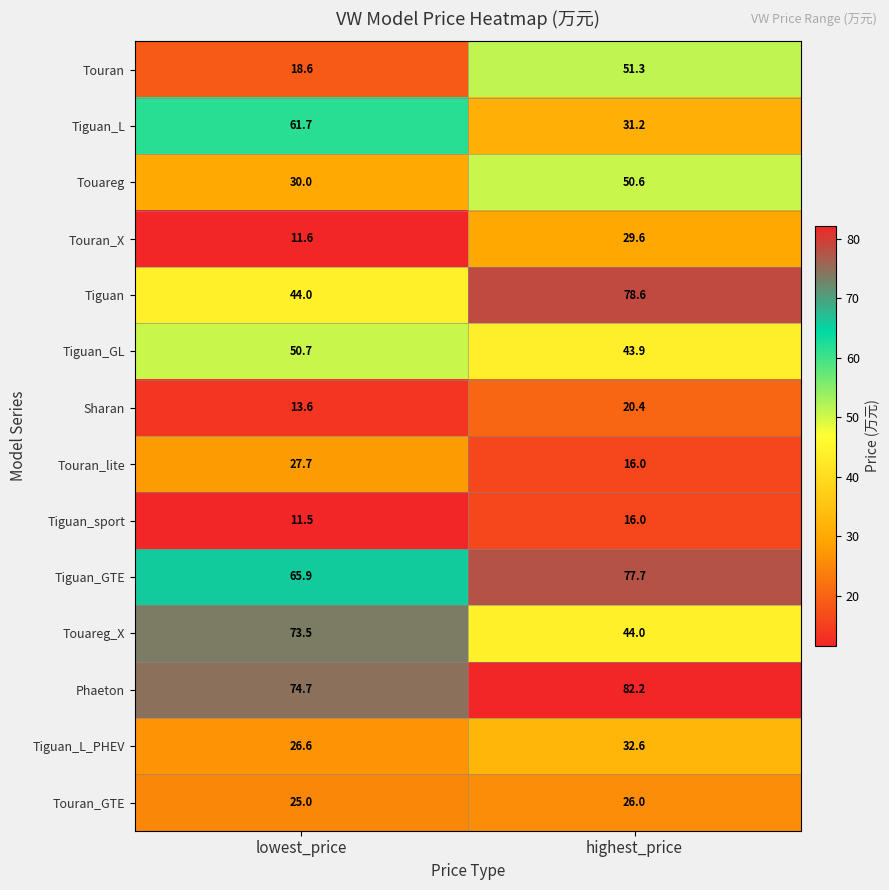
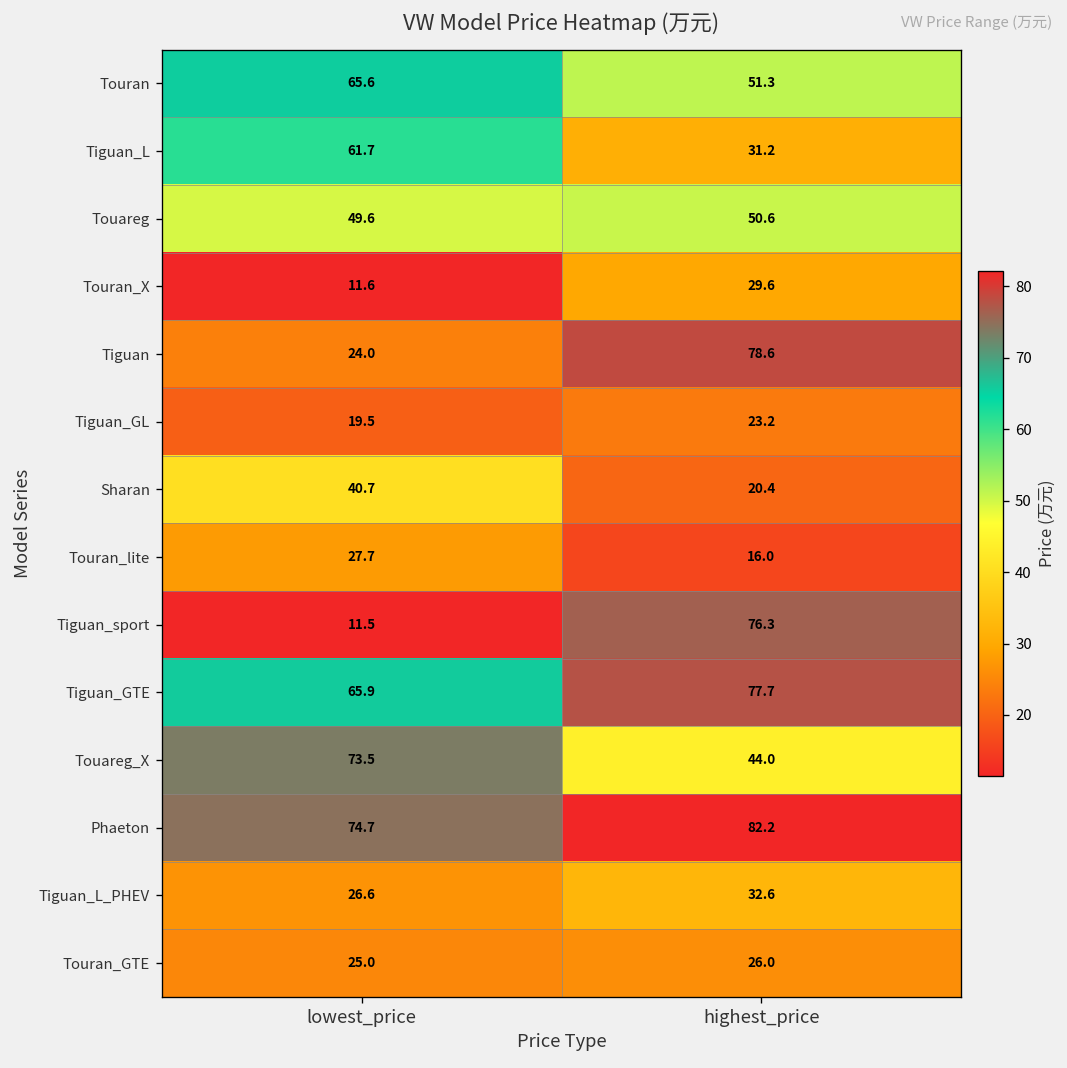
  {
    "Touran": {
-     "lowest_price": 18.6,
+     "lowest_price": 65.6,
      "highest_price": 51.3
    },
    "Tiguan_L": {
      "lowest_price": 61.7,
      "highest_price": 31.2
    },
    "Touareg": {
-     "lowest_price": 30.0,
+     "lowest_price": 49.6,
      "highest_price": 50.6
    },
    "Touran_X": {
      "lowest_price": 11.6,
      "highest_price": 29.6
    },
    "Tiguan": {
-     "lowest_price": 44.0,
+     "lowest_price": 24.0,
      "highest_price": 78.6
    },
    "Tiguan_GL": {
-     "lowest_price": 50.7,
-     "highest_price": 43.9
+     "lowest_price": 19.5,
+     "highest_price": 23.2
    },
    "Sharan": {
-     "lowest_price": 13.6,
+     "lowest_price": 40.7,
      "highest_price": 20.4
    },
    "Touran_lite": {
      "lowest_price": 27.7,
      "highest_price": 16.0
    },
    "Tiguan_sport": {
      "lowest_price": 11.5,
-     "highest_price": 16.0
+     "highest_price": 76.3
    },
    "Tiguan_GTE": {
      "lowest_price": 65.9,
      "highest_price": 77.7
    },
    "Touareg_X": {
      "lowest_price": 73.5,
      "highest_price": 44.0
    },
    "Phaeton": {
      "lowest_price": 74.7,
      "highest_price": 82.2
    },
    "Tiguan_L_PHEV": {
      "lowest_price": 26.6,
      "highest_price": 32.6
    },
    "Touran_GTE": {
      "lowest_price": 25.0,
      "highest_price": 26.0
    }
  }
